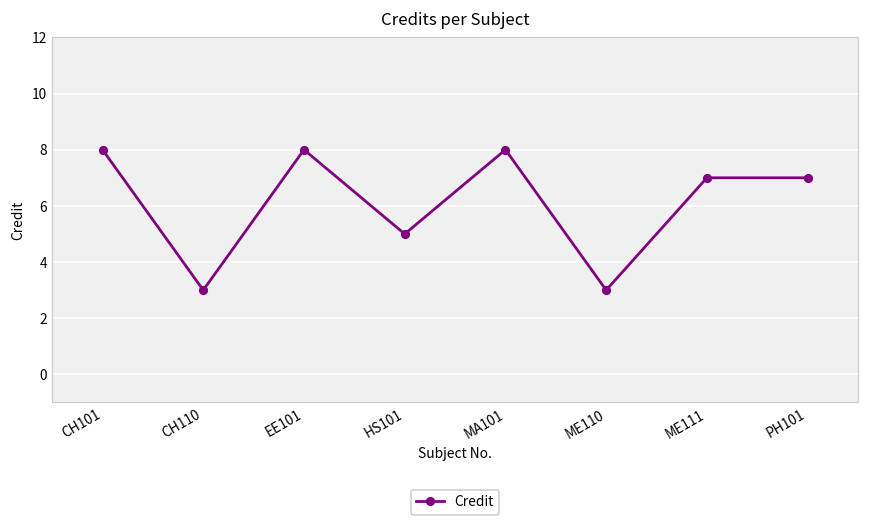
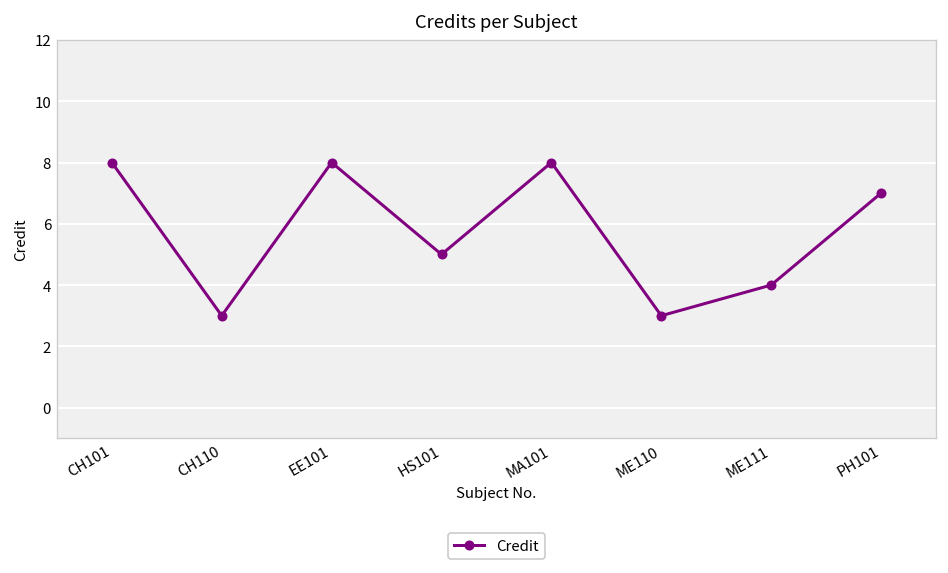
  {
    "CH101": 8,
    "CH110": 3,
    "EE101": 8,
    "HS101": 5,
    "MA101": 8,
    "ME110": 3,
-   "ME111": 7,
+   "ME111": 4,
    "PH101": 7
  }
